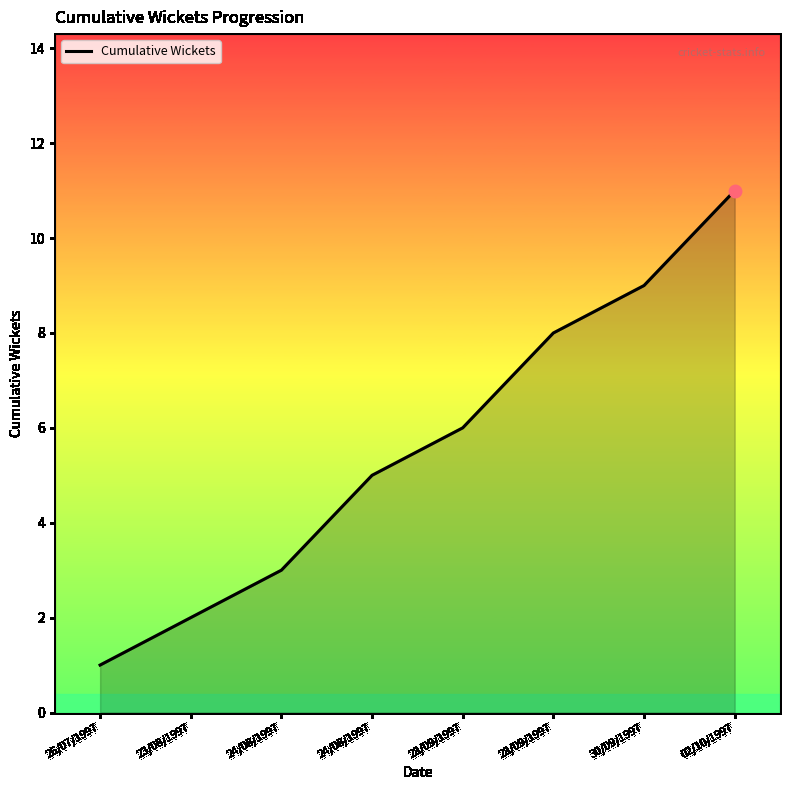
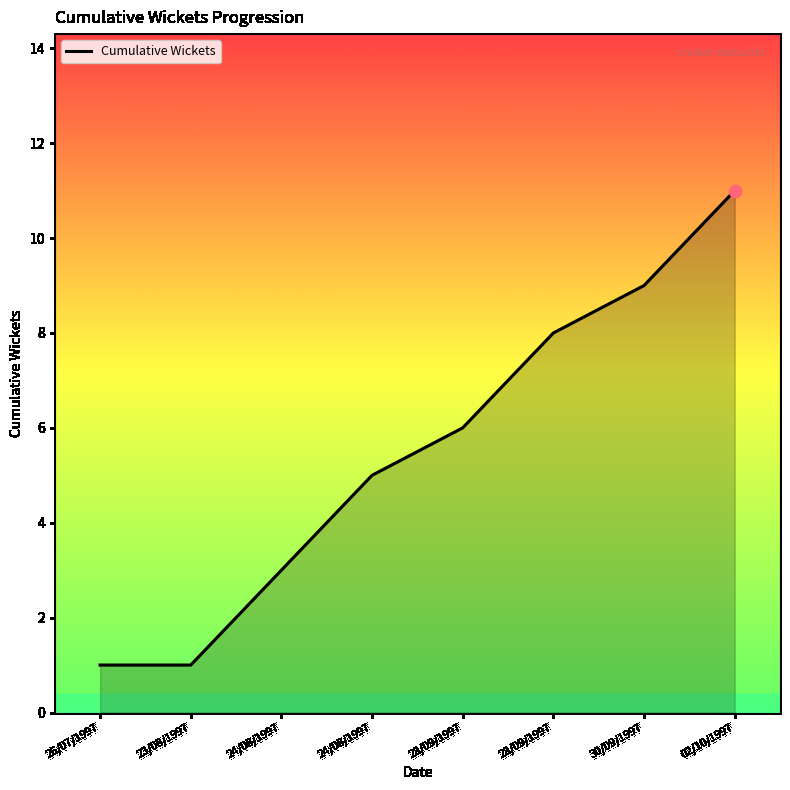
  {
    "Cumulative Wickets": {
      "26/07/1997": 1,
-     "23/08/1997": 2,
+     "23/08/1997": 1,
      "30/09/1997": 9
    }
  }
